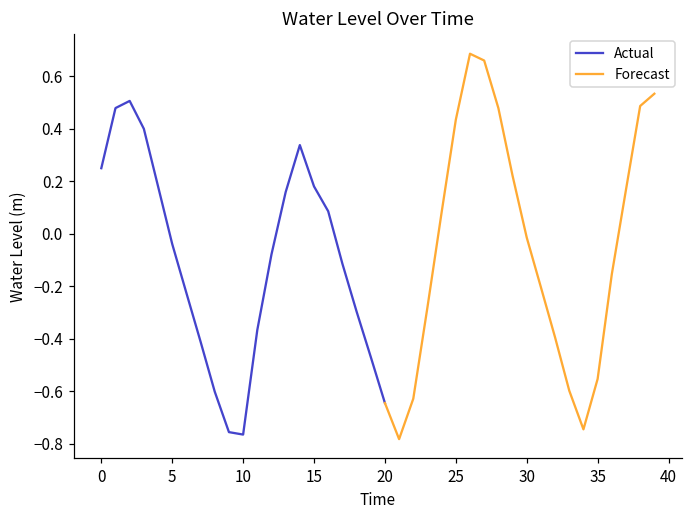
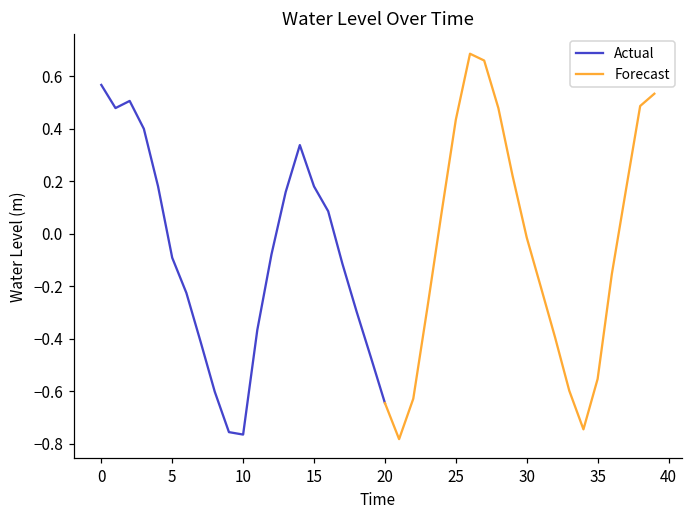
  {
    "Actual": {
-     "0": 0.25,
-     "5": -0.04,
+     "0": 0.57,
+     "5": -0.09,
      "10": -0.77,
      "15": 0.18
    },
    "Forecast": {
      "25": 0.43,
      "30": -0.01,
      "35": -0.55
    }
  }
